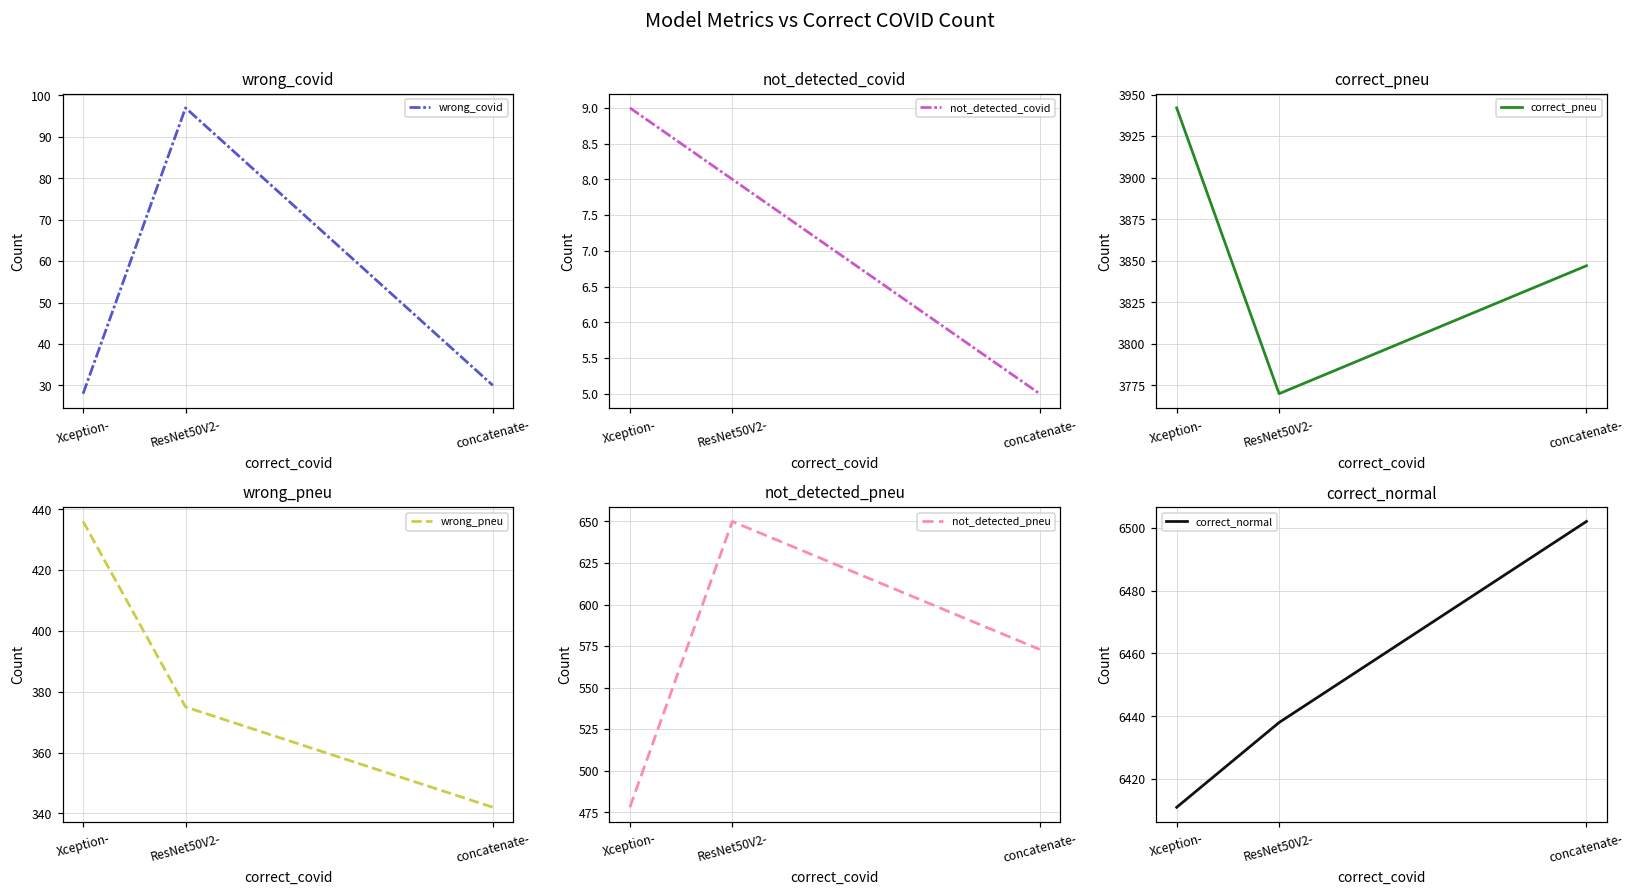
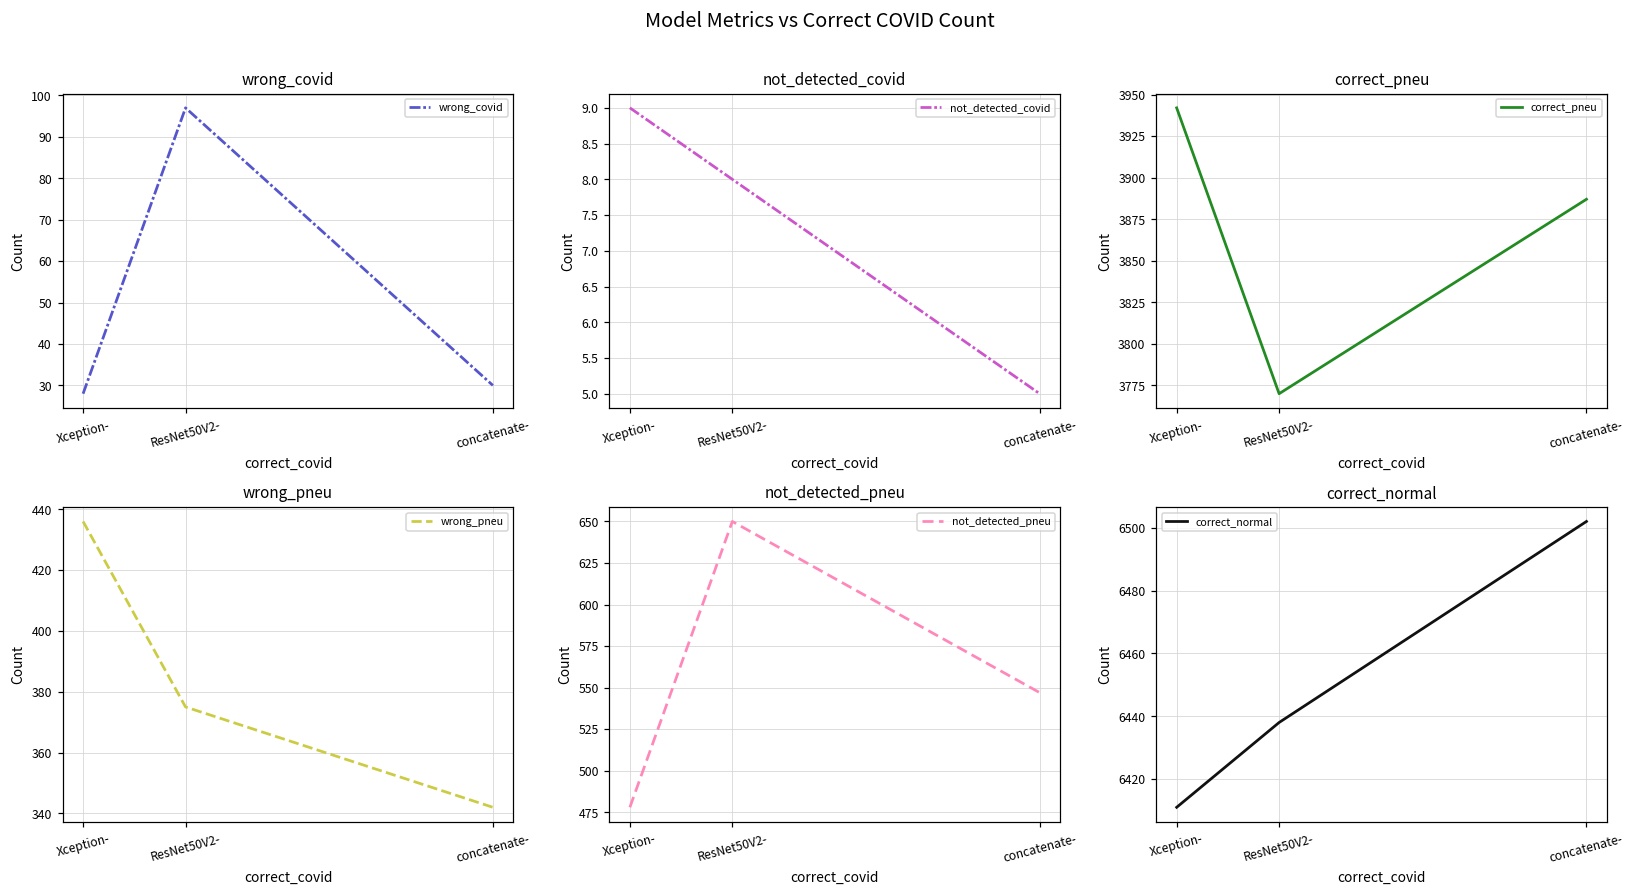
  {
    "wrong_covid": {
      "Xception-": 28,
      "ResNet50V2-": 97,
      "concatenate-": 30
    },
    "not_detected_covid": {
      "Xception-": 9.0,
      "ResNet50V2-": 8.0,
      "concatenate-": 5.0
    },
    "correct_pneu": {
      "Xception-": 3942,
      "ResNet50V2-": 3770,
-     "concatenate-": 3847
+     "concatenate-": 3887
    },
    "wrong_pneu": {
      "Xception-": 436,
      "ResNet50V2-": 375,
      "concatenate-": 342
    },
    "not_detected_pneu": {
      "Xception-": 478,
      "ResNet50V2-": 650,
-     "concatenate-": 573
+     "concatenate-": 547
    },
    "correct_normal": {
      "Xception-": 6411,
      "ResNet50V2-": 6438,
      "concatenate-": 6502
    }
  }
